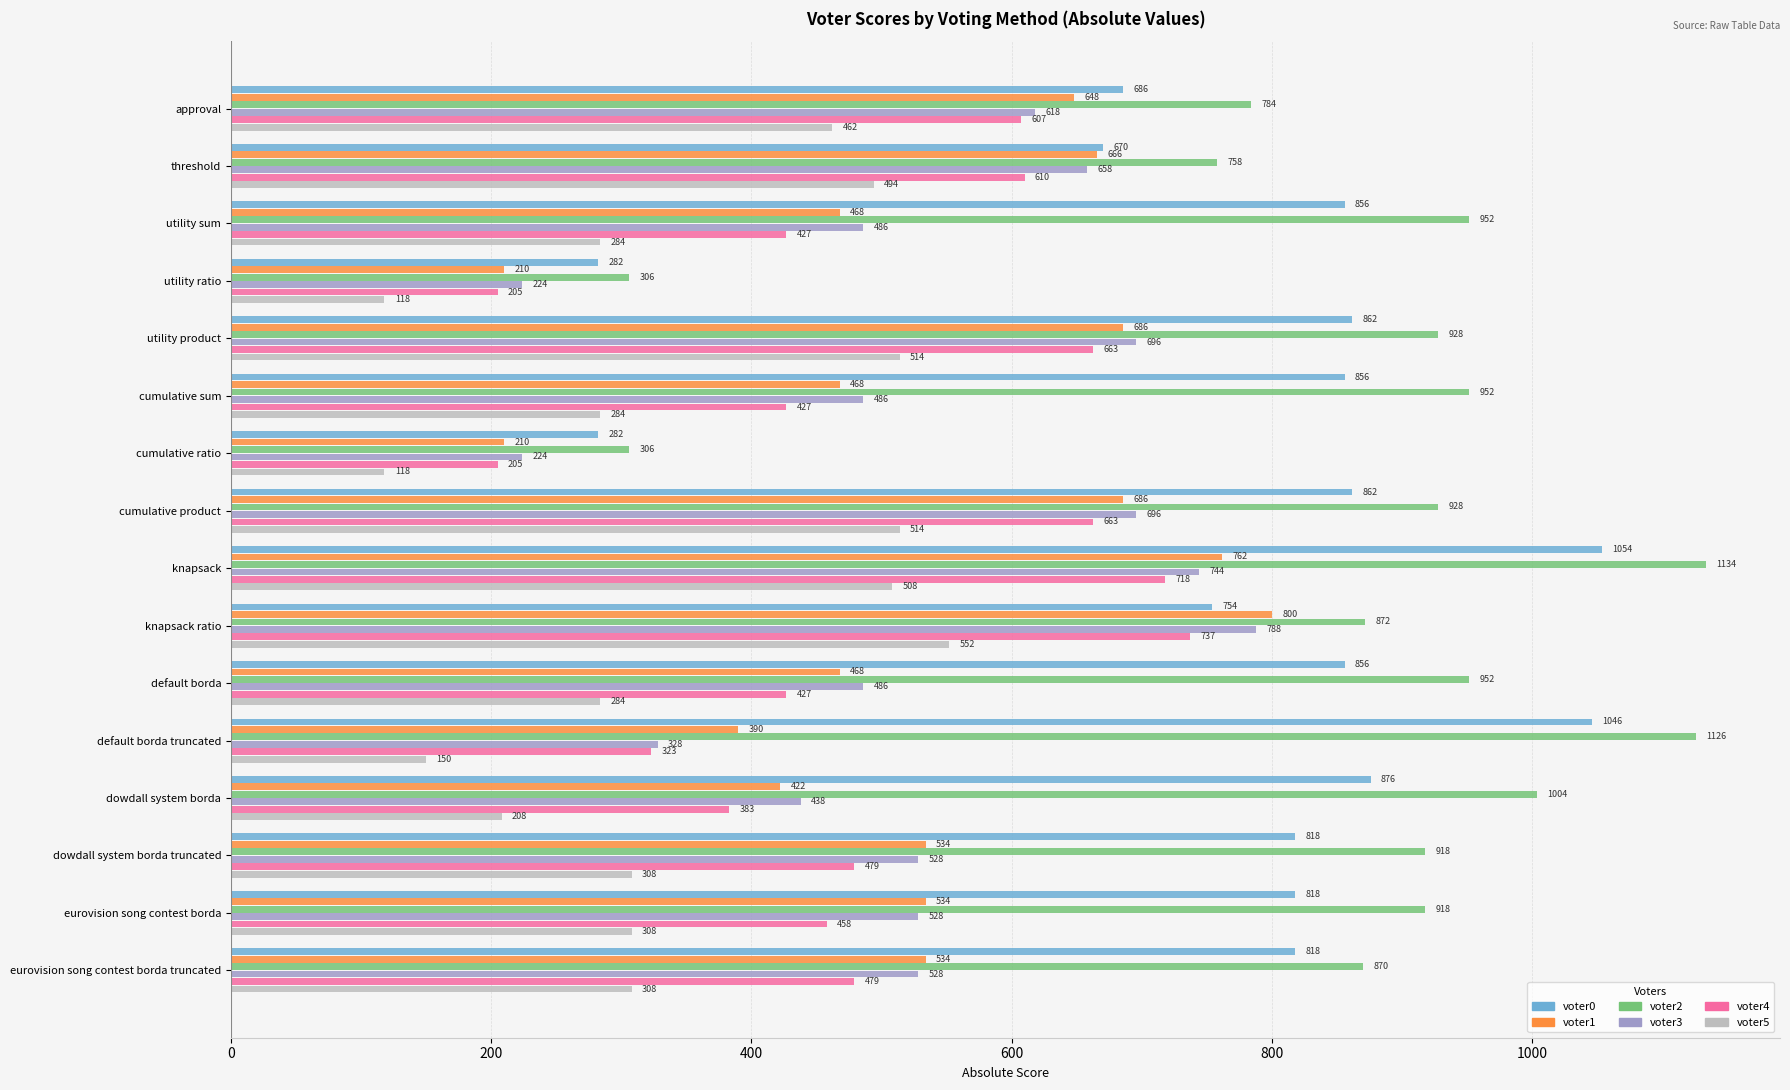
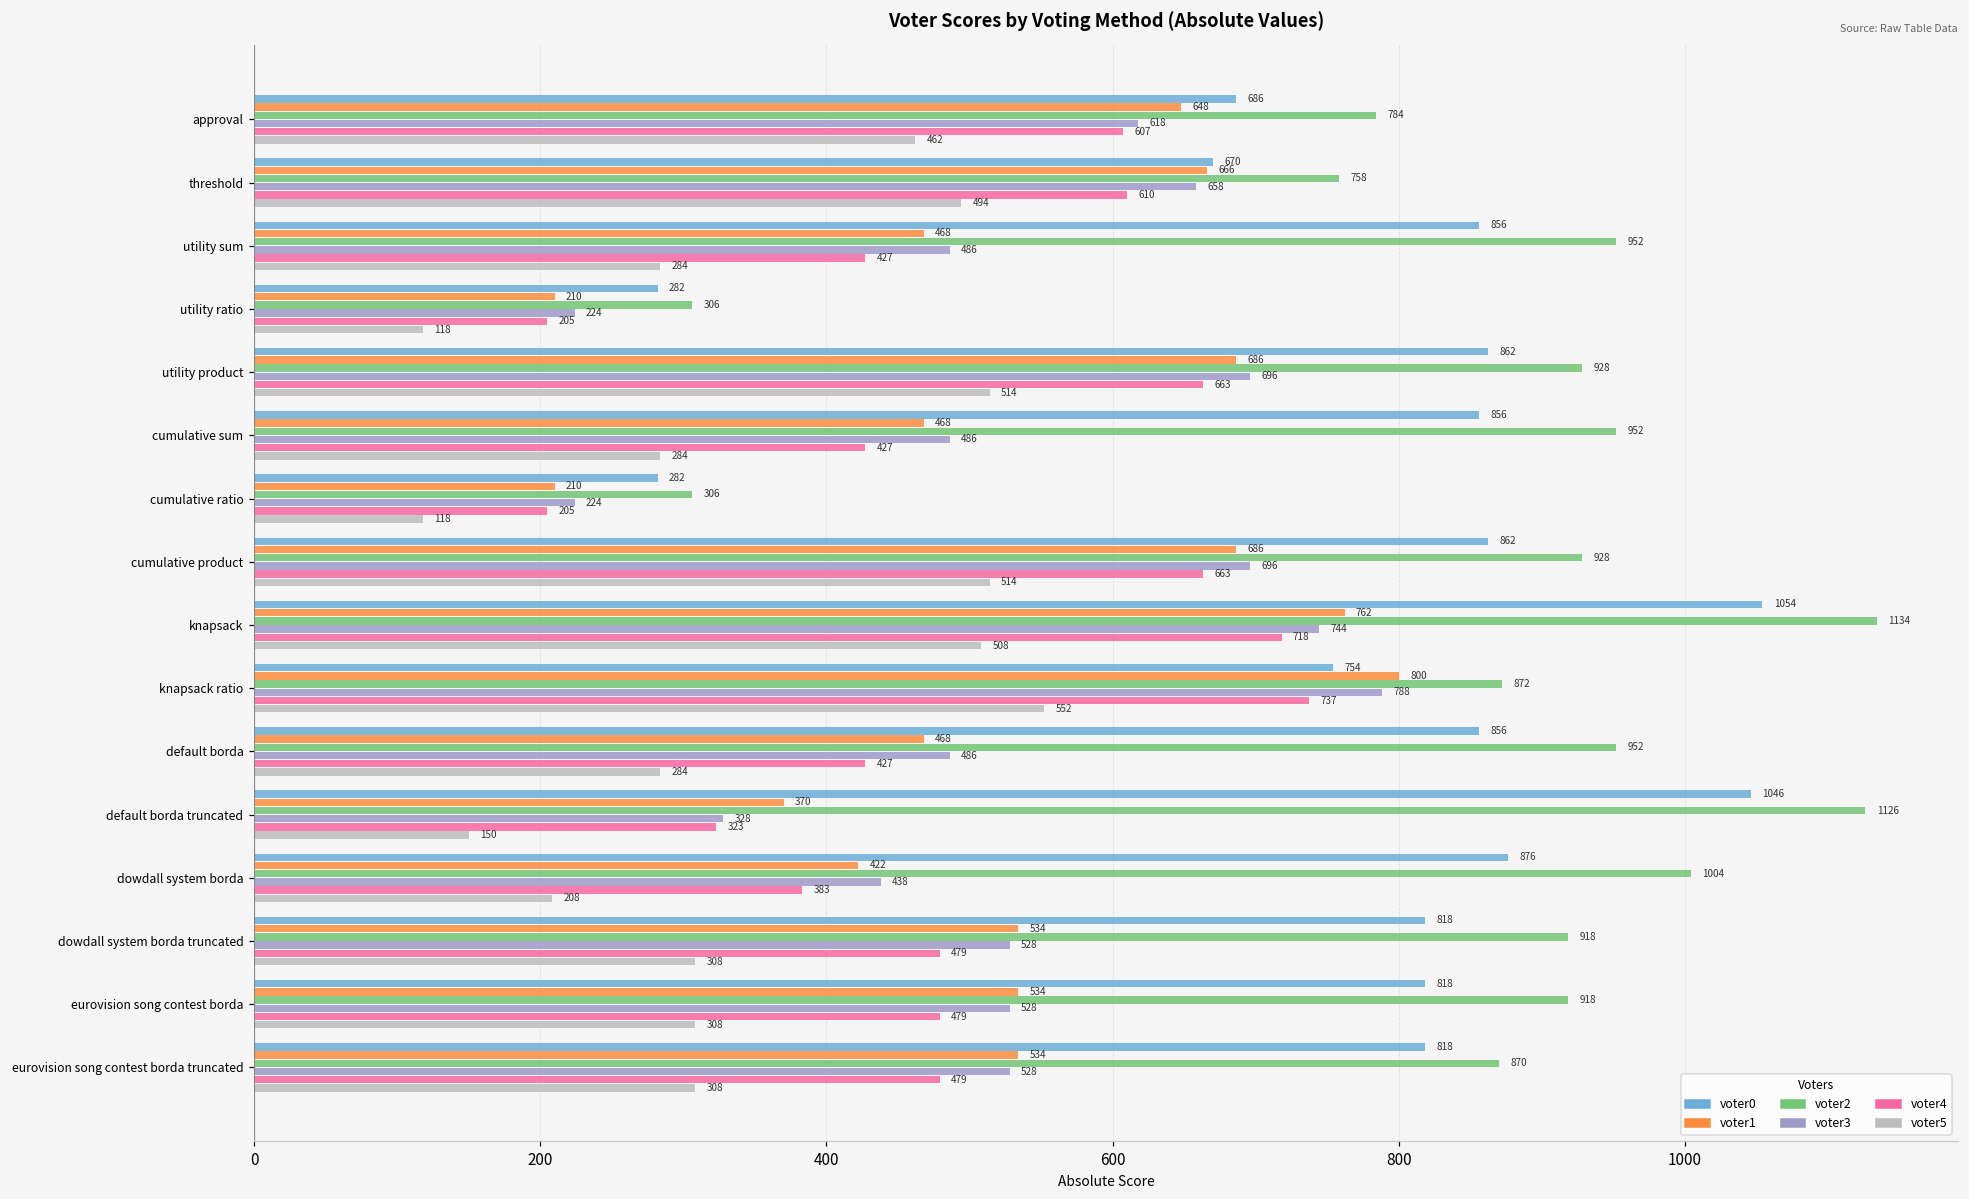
  {
    "voter1": {
      "approval": 648,
      "threshold": 666,
      "utility sum": 468,
      "utility ratio": 210,
      "utility product": 686,
      "cumulative sum": 468,
      "cumulative ratio": 210,
      "cumulative product": 686,
      "knapsack": 762,
      "knapsack ratio": 800,
      "default borda": 468,
-     "default borda truncated": 390,
+     "default borda truncated": 370,
      "dowdall system borda": 422,
      "dowdall system borda truncated": 534,
      "eurovision song contest borda": 534,
      "eurovision song contest borda truncated": 534
    },
    "voter2": {
      "approval": 784,
      "threshold": 758,
      "utility sum": 952,
      "utility ratio": 306,
      "utility product": 928,
      "cumulative sum": 952,
      "cumulative ratio": 306,
      "cumulative product": 928,
      "knapsack": 1134,
      "knapsack ratio": 872,
      "default borda": 952,
      "default borda truncated": 1126,
      "dowdall system borda": 1004,
      "dowdall system borda truncated": 918,
      "eurovision song contest borda": 918,
      "eurovision song contest borda truncated": 870
    },
    "voter4": {
      "approval": 607,
      "threshold": 610,
      "utility sum": 427,
      "utility ratio": 205,
      "utility product": 663,
      "cumulative sum": 427,
      "cumulative ratio": 205,
      "cumulative product": 663,
      "knapsack": 718,
      "knapsack ratio": 737,
      "default borda": 427,
      "default borda truncated": 323,
      "dowdall system borda": 383,
      "dowdall system borda truncated": 479,
-     "eurovision song contest borda": 458,
+     "eurovision song contest borda": 479,
      "eurovision song contest borda truncated": 479
    }
  }
